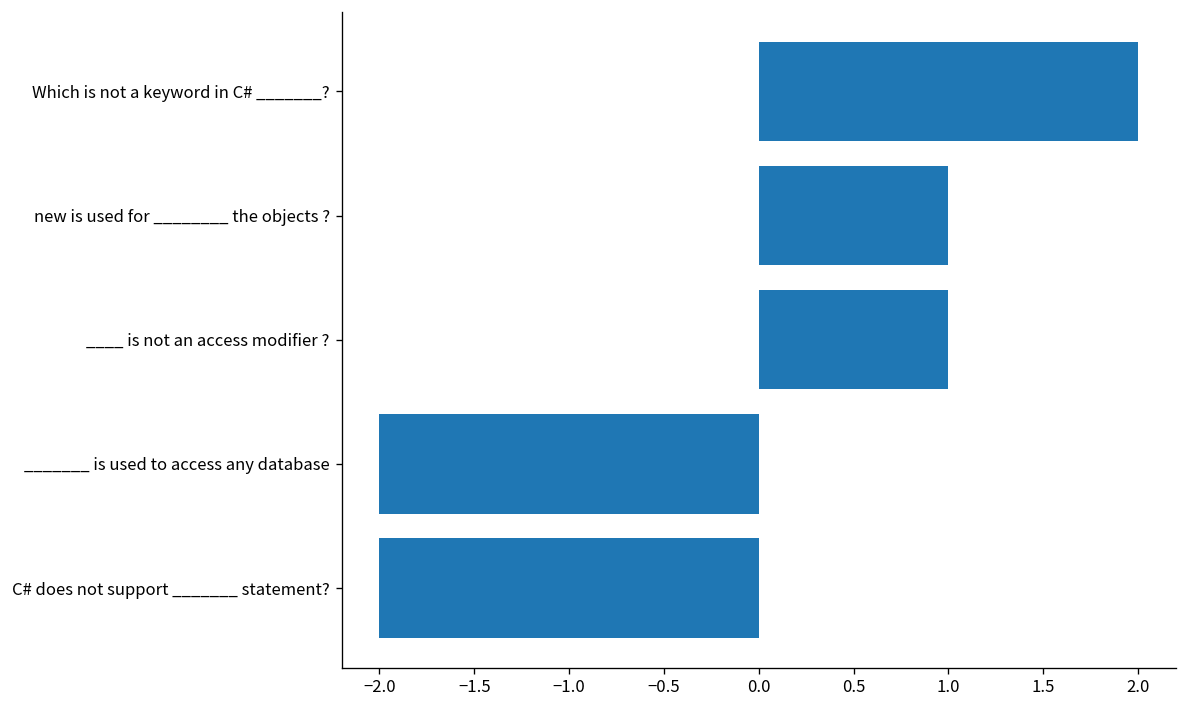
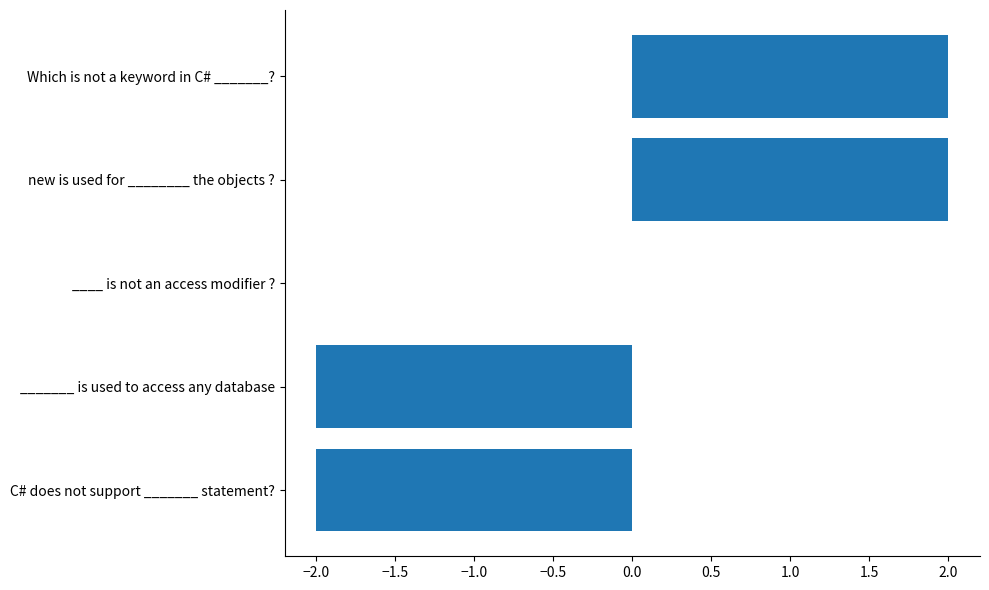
  {
    "Which is not a keyword in C# _______?": 2.00,
-   "new is used for ________ the objects ?": 1.00,
-   "____ is not an access modifier ?": 1.00,
+   "new is used for ________ the objects ?": 2.00,
+   "____ is not an access modifier ?": 0.00,
    "_______ is used to access any database": -2.00,
    "C# does not support _______ statement?": -2.00
  }
